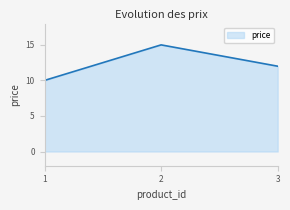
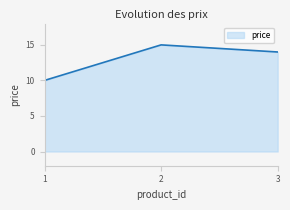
  {
    "1": 10,
    "2": 15,
-   "3": 12
+   "3": 14
  }
